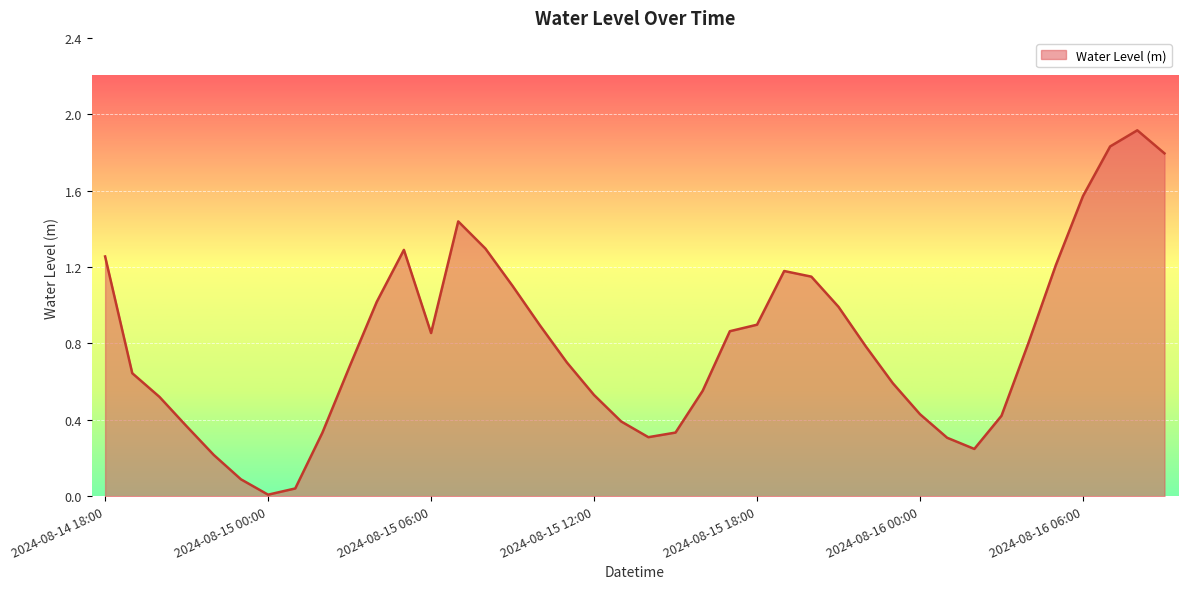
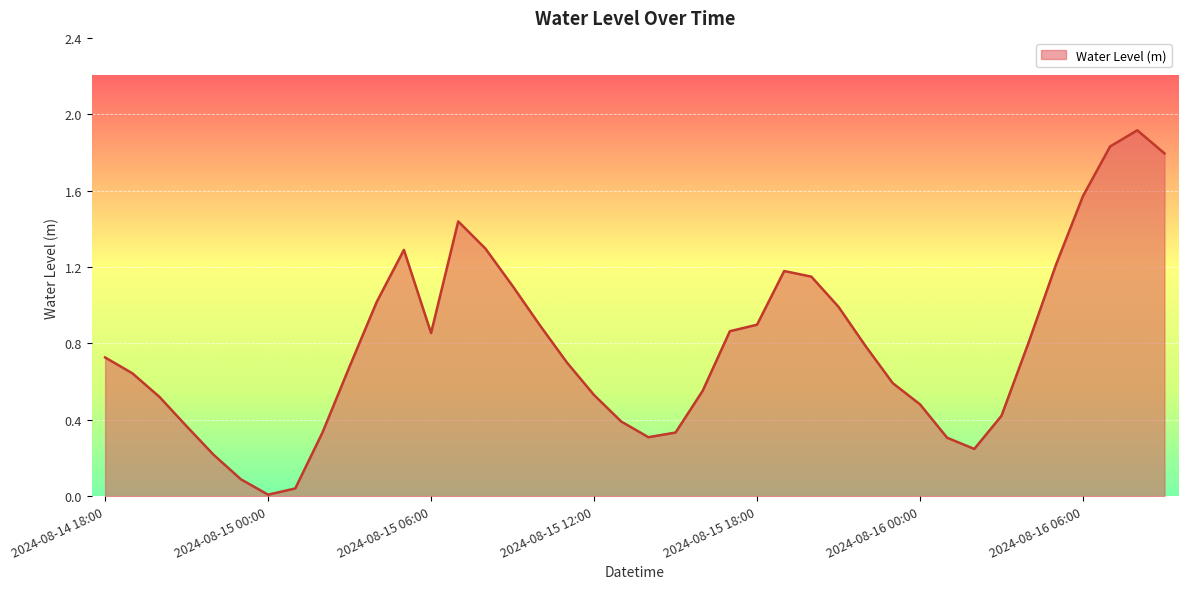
  {
-   "2024-08-14 18:00": 1.26,
+   "2024-08-14 18:00": 0.73,
    "2024-08-15 00:00": 0.01,
    "2024-08-15 06:00": 0.85,
    "2024-08-15 12:00": 0.53,
    "2024-08-15 18:00": 0.90,
-   "2024-08-16 00:00": 0.43,
+   "2024-08-16 00:00": 0.48,
    "2024-08-16 06:00": 1.57
  }
